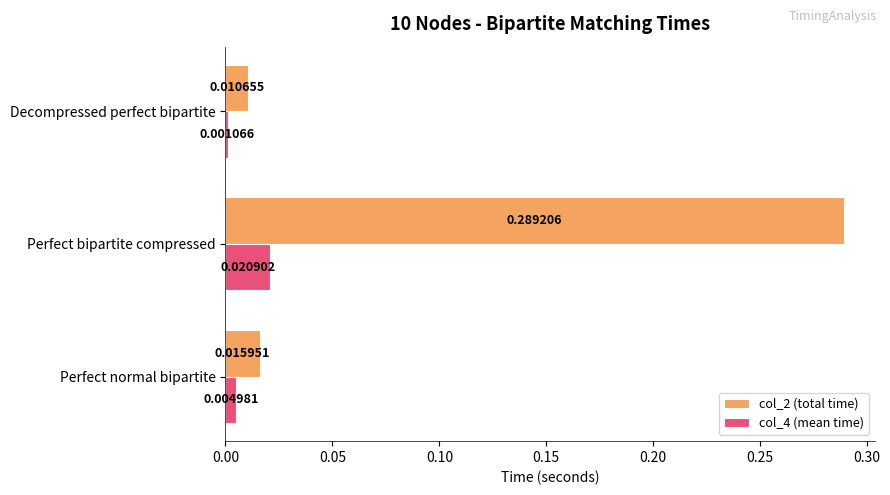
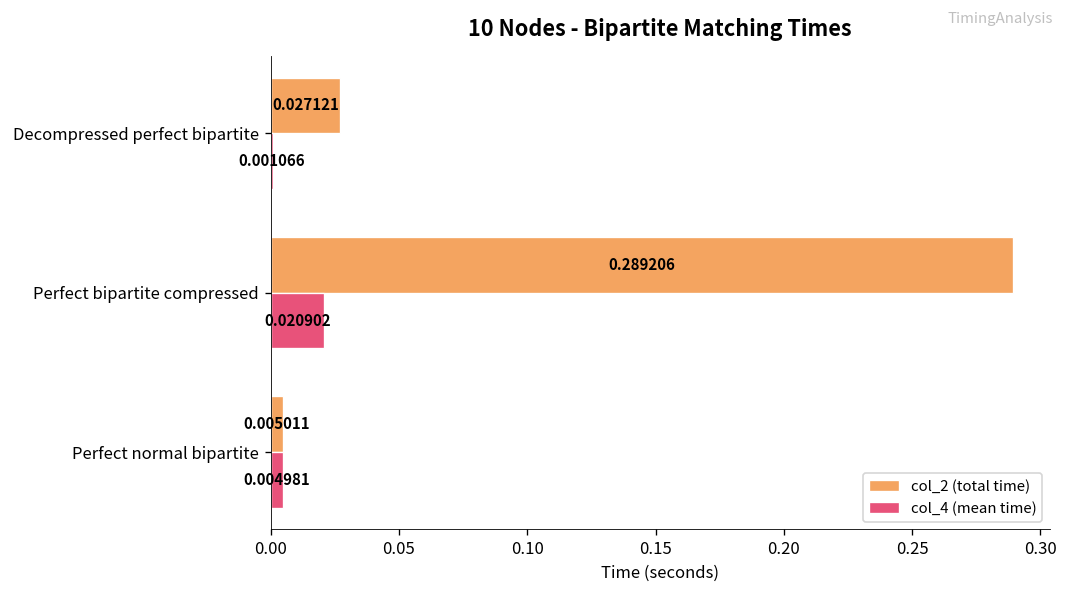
  {
    "col_2 (total time)": {
-     "Decompressed perfect bipartite": 0.010655,
+     "Decompressed perfect bipartite": 0.027121,
      "Perfect bipartite compressed": 0.289206,
-     "Perfect normal bipartite": 0.015951
+     "Perfect normal bipartite": 0.005011
    },
    "col_4 (mean time)": {
      "Decompressed perfect bipartite": 0.001066,
      "Perfect bipartite compressed": 0.020902,
      "Perfect normal bipartite": 0.004981
    }
  }
